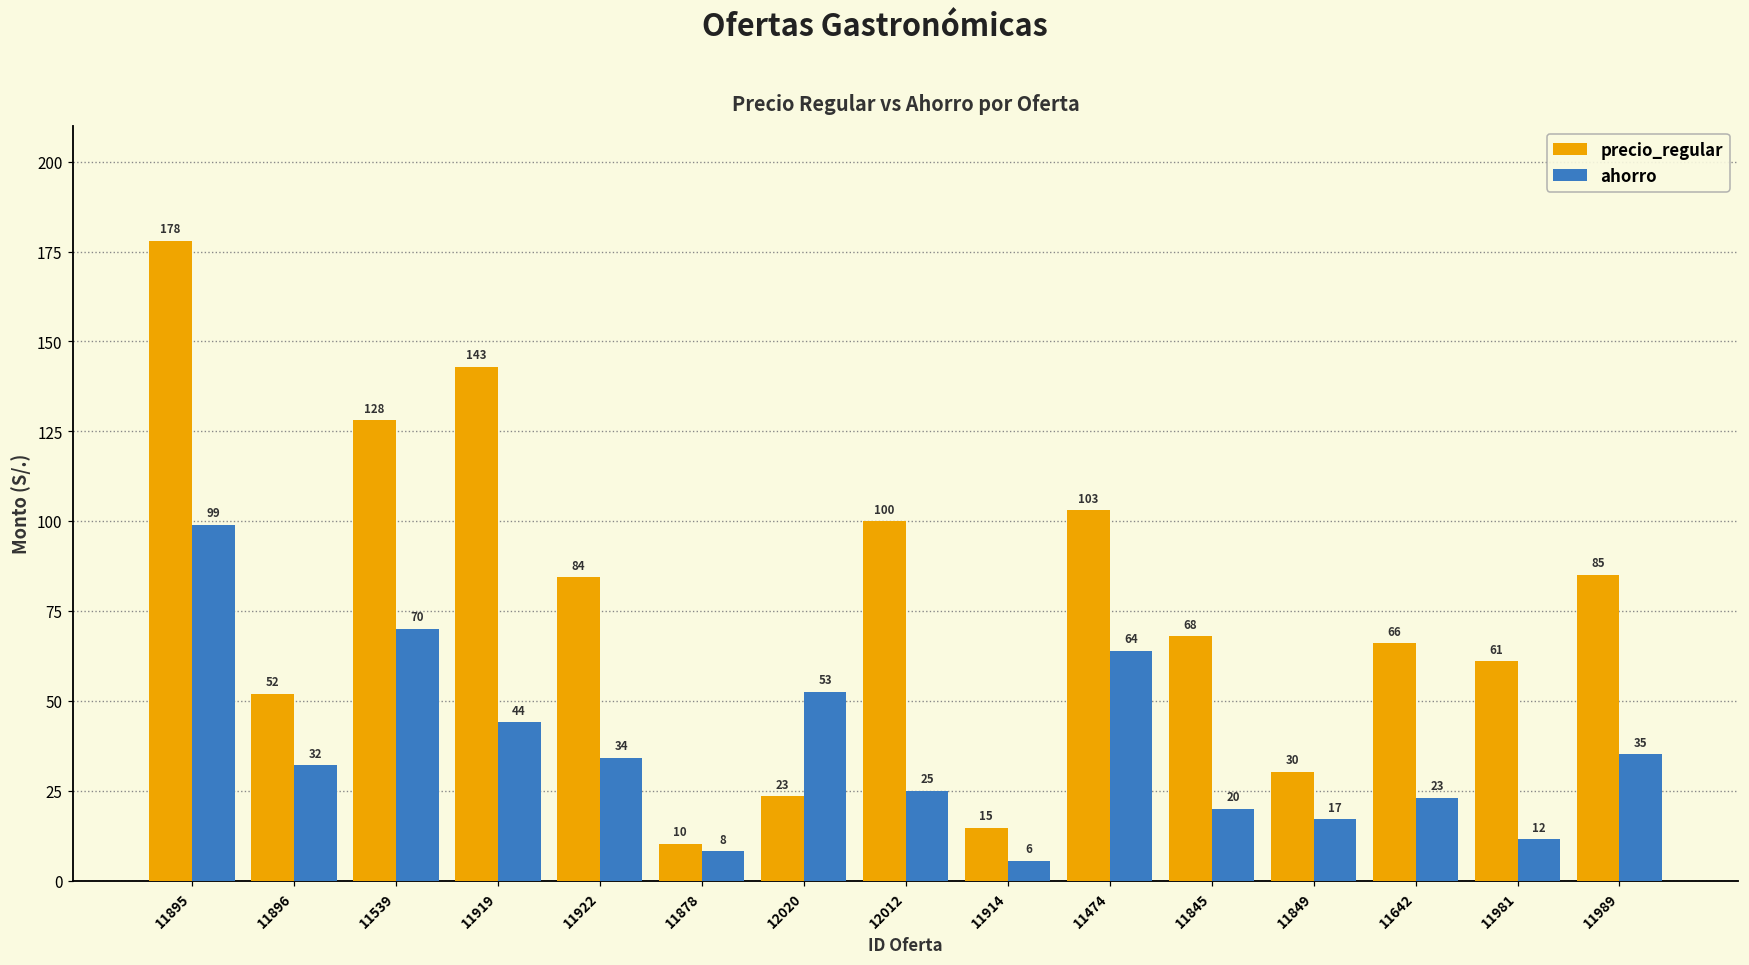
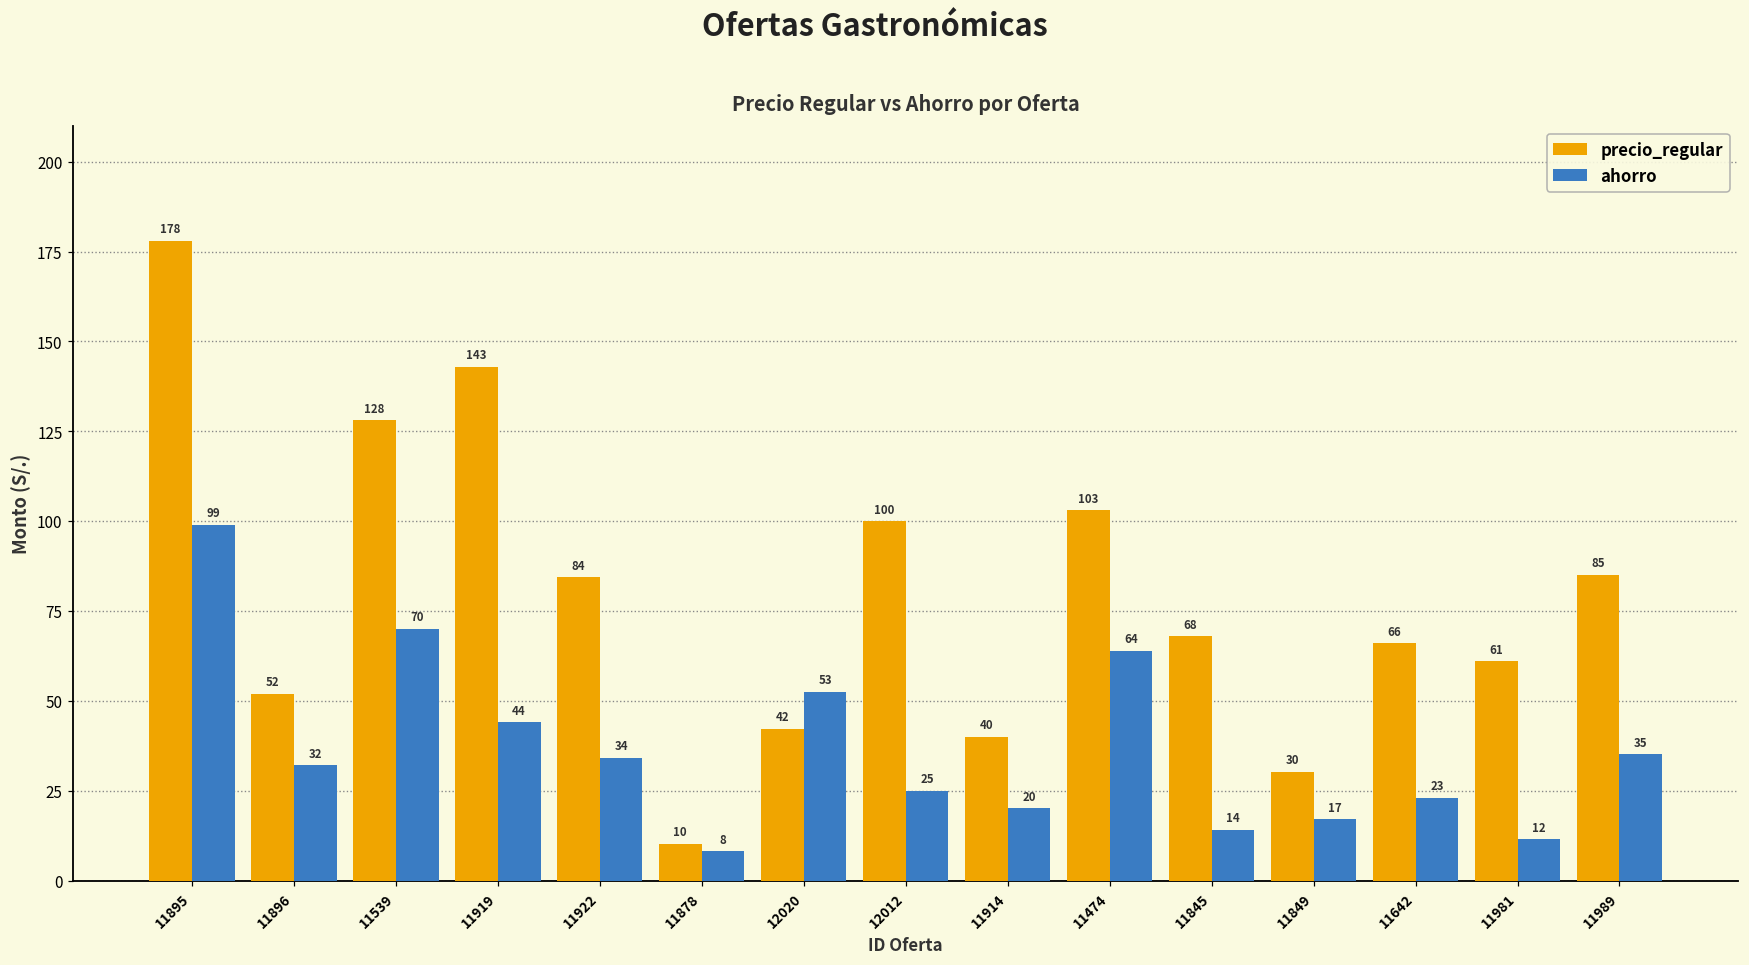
  {
    "precio_regular": {
      "11895": 178,
      "11896": 52,
      "11539": 128,
      "11919": 143,
      "11922": 84,
      "11878": 10,
-     "12020": 23,
+     "12020": 42,
      "12012": 100,
-     "11914": 15,
+     "11914": 40,
      "11474": 103,
      "11845": 68,
      "11849": 30,
      "11642": 66,
      "11981": 61,
      "11989": 85
    },
    "ahorro": {
      "11895": 99,
      "11896": 32,
      "11539": 70,
      "11919": 44,
      "11922": 34,
      "11878": 8,
      "12020": 53,
      "12012": 25,
-     "11914": 6,
+     "11914": 20,
      "11474": 64,
-     "11845": 20,
+     "11845": 14,
      "11849": 17,
      "11642": 23,
      "11981": 12,
      "11989": 35
    }
  }
